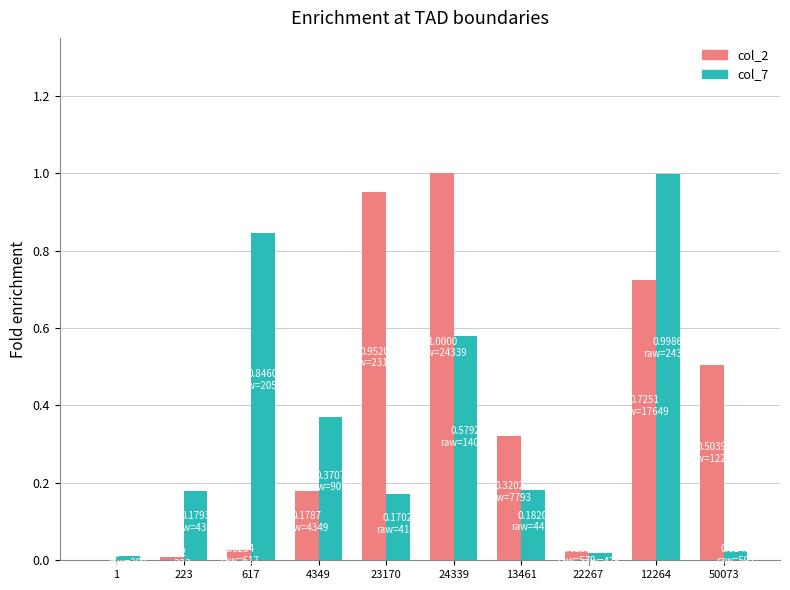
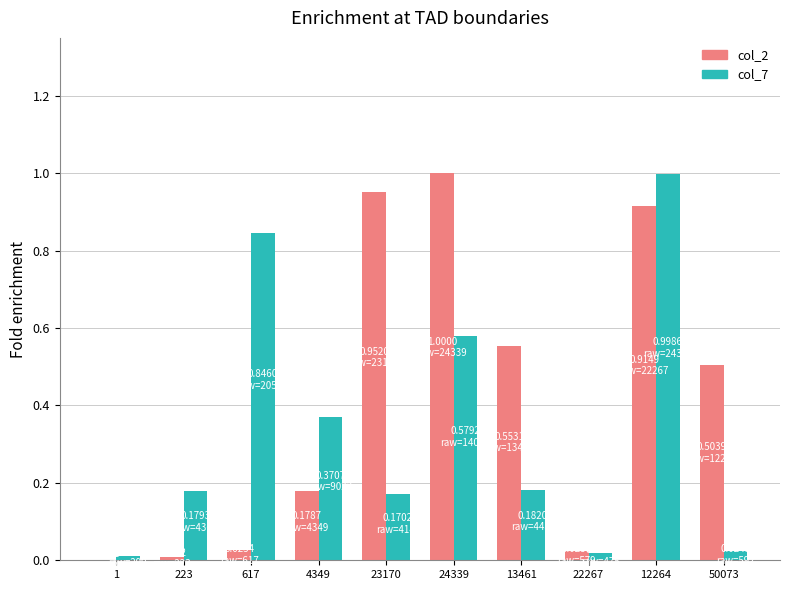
  {
    "col_2": {
      "4349": "0.1787",
      "24339": "1.0000",
-     "13461": "0.32",
-     "12264": "0.7251 raw=17649"
+     "13461": "0.55",
+     "12264": "0.9149 raw=22267"
    },
    "col_7": {
      "223": "0.1793",
      "4349": "0.3707",
      "23170": "0.1702",
      "24339": "0.5792",
      "13461": "0.1820",
      "12264": "0.9986"
    }
  }
